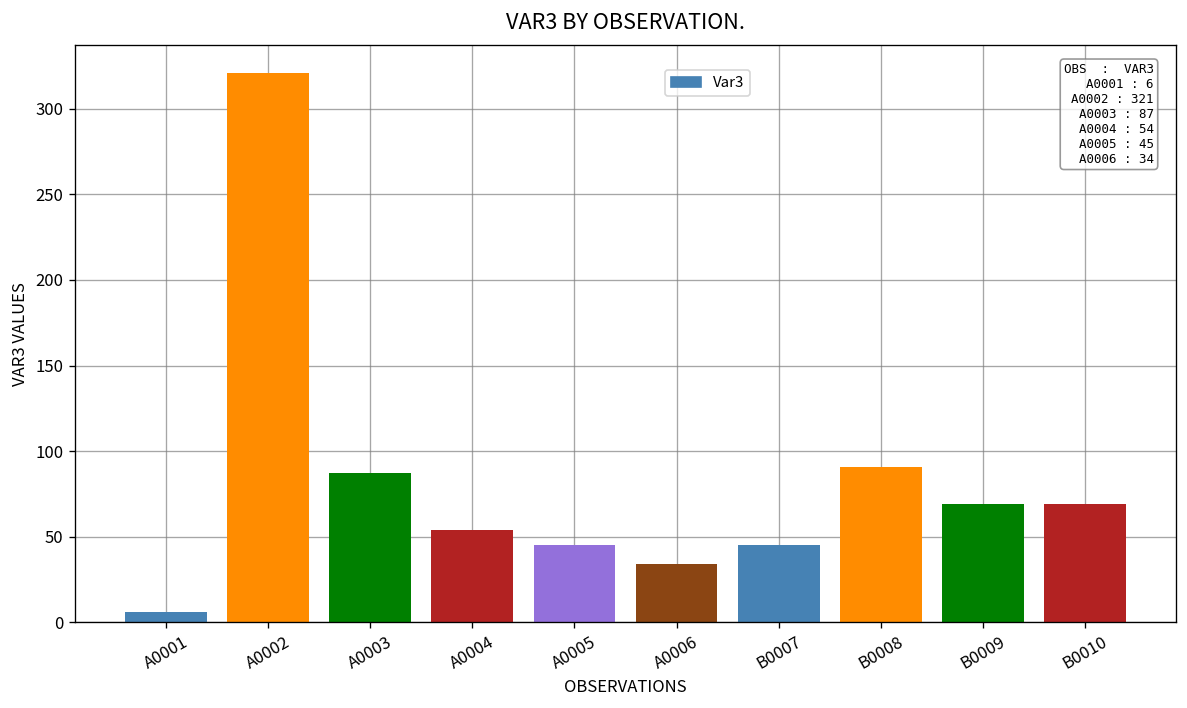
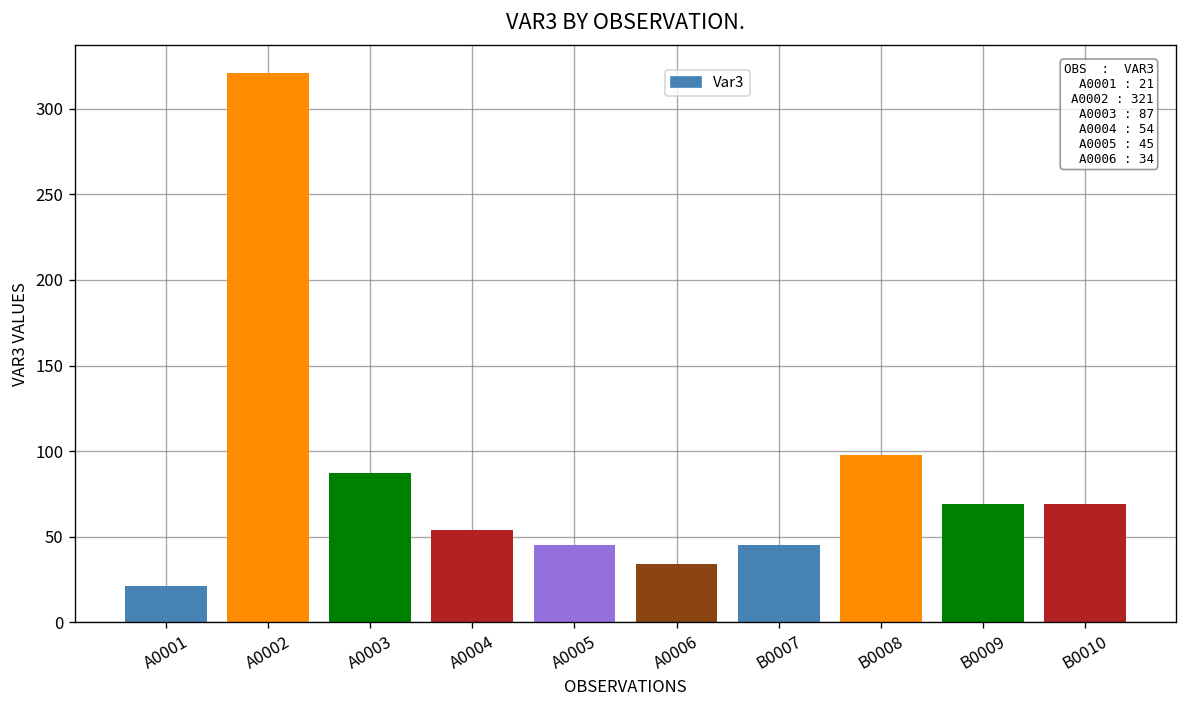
  {
-   "A0001": 6,
-   "B0008": 91
+   "A0001": 21,
+   "B0008": 98
  }
